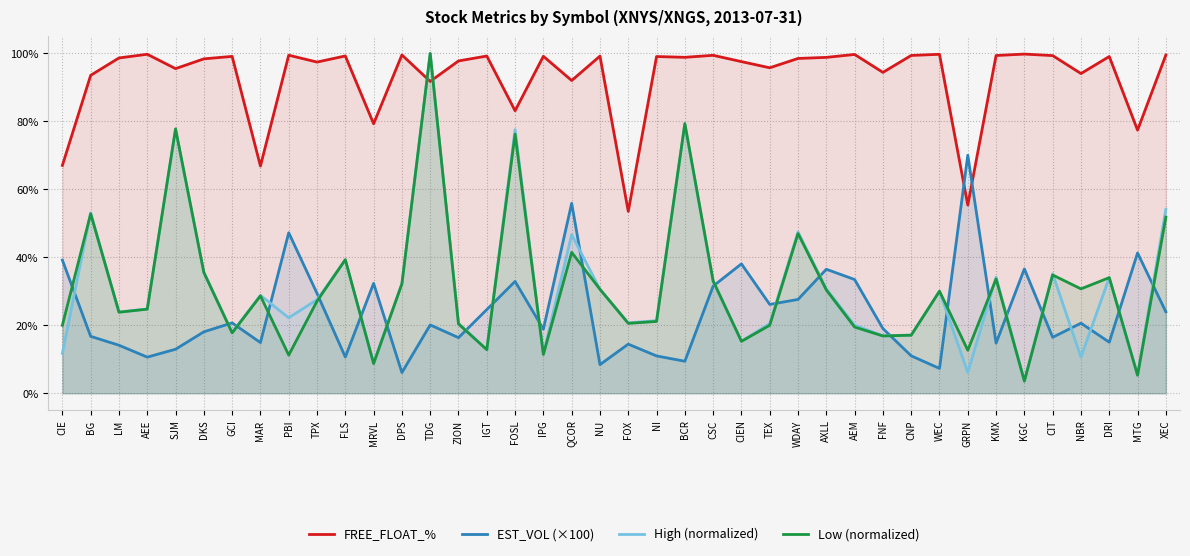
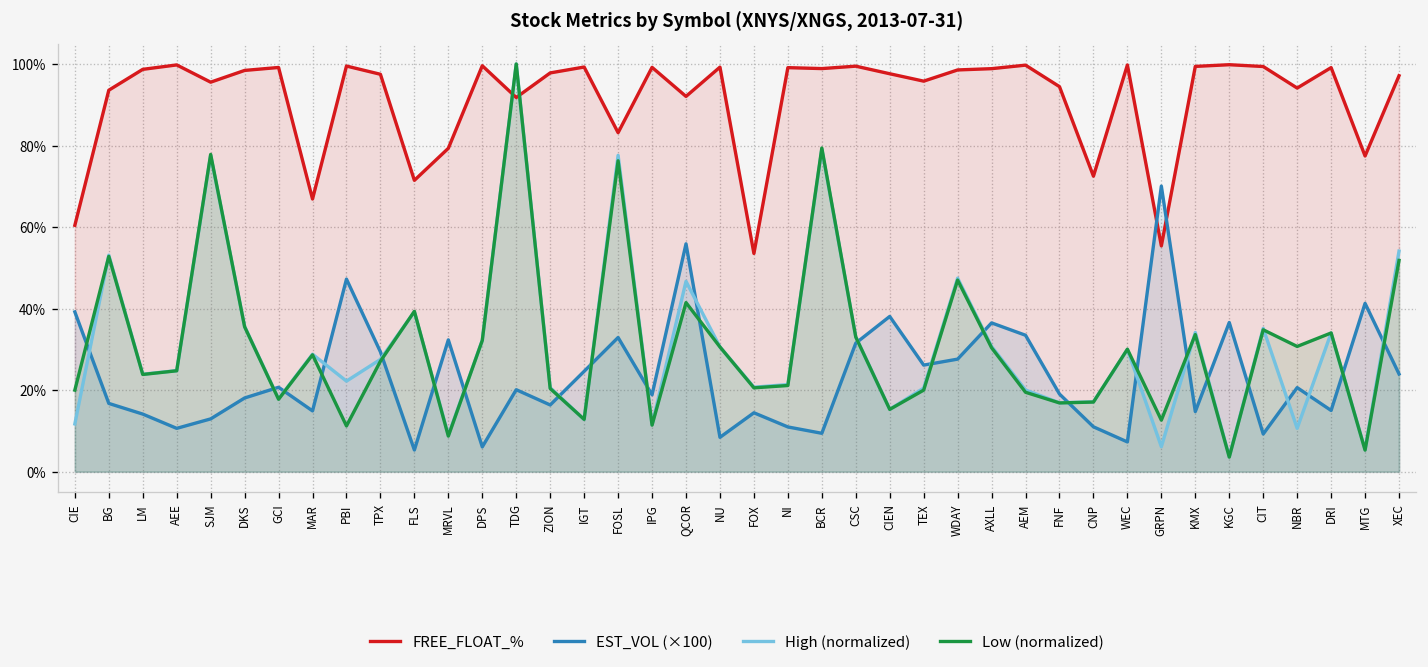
  {
    "FREE_FLOAT_%": {
-     "CIE": "67%",
+     "CIE": "60%",
      "BG": "94%",
      "LM": "99%",
      "AEE": "100%",
      "SJM": "96%",
      "DKS": "98%",
      "GCI": "99%",
      "MAR": "67%",
      "PBI": "99%",
      "TPX": "97%",
-     "FLS": "99%",
+     "FLS": "71%",
      "MRVL": "79%",
      "DPS": "100%",
      "TDG": "92%",
      "ZION": "98%",
      "IGT": "99%",
      "FOSL": "83%",
      "IPG": "99%",
      "QCOR": "92%",
      "NU": "99%",
      "FOX": "54%",
      "NI": "99%",
      "BCR": "99%",
      "CSC": "99%",
      "CIEN": "98%",
      "TEX": "96%",
      "WDAY": "99%",
      "AXLL": "99%",
      "AEM": "100%",
      "FNF": "94%",
-     "CNP": "99%",
+     "CNP": "72%",
      "WEC": "100%",
      "GRPN": "55%",
      "KMX": "99%",
      "KGC": "100%",
      "CIT": "99%",
      "NBR": "94%",
      "DRI": "99%",
      "MTG": "77%",
-     "XEC": "100%"
+     "XEC": "97%"
    },
    "EST_VOL (×100)": {
      "CIE": "39%",
      "BG": "17%",
      "LM": "14%",
      "AEE": "11%",
      "SJM": "13%",
      "DKS": "18%",
      "GCI": "21%",
      "MAR": "15%",
      "PBI": "47%",
      "TPX": "29%",
-     "FLS": "11%",
+     "FLS": "5%",
      "MRVL": "32%",
      "DPS": "6%",
      "TDG": "20%",
      "ZION": "16%",
      "IGT": "25%",
      "FOSL": "33%",
      "IPG": "19%",
      "QCOR": "56%",
      "NU": "8%",
      "FOX": "14%",
      "NI": "11%",
      "BCR": "9%",
      "CSC": "32%",
      "CIEN": "38%",
      "TEX": "26%",
      "WDAY": "28%",
      "AXLL": "36%",
      "AEM": "33%",
      "FNF": "19%",
      "CNP": "11%",
      "WEC": "7%",
      "GRPN": "70%",
      "KMX": "15%",
      "KGC": "37%",
-     "CIT": "16%",
+     "CIT": "9%",
      "NBR": "21%",
      "DRI": "15%",
      "MTG": "41%",
      "XEC": "24%"
    },
    "High (normalized)": {
      "CIE": "12%",
      "PBI": "22%",
      "FOSL": "78%",
      "QCOR": "47%",
      "GRPN": "6%",
      "NBR": "11%",
      "XEC": "54%"
    },
    "Low (normalized)": {
      "CIE": "20%",
      "PBI": "11%",
      "FOSL": "76%",
      "QCOR": "41%",
      "GRPN": "13%",
      "NBR": "31%",
      "XEC": "52%"
    }
  }
